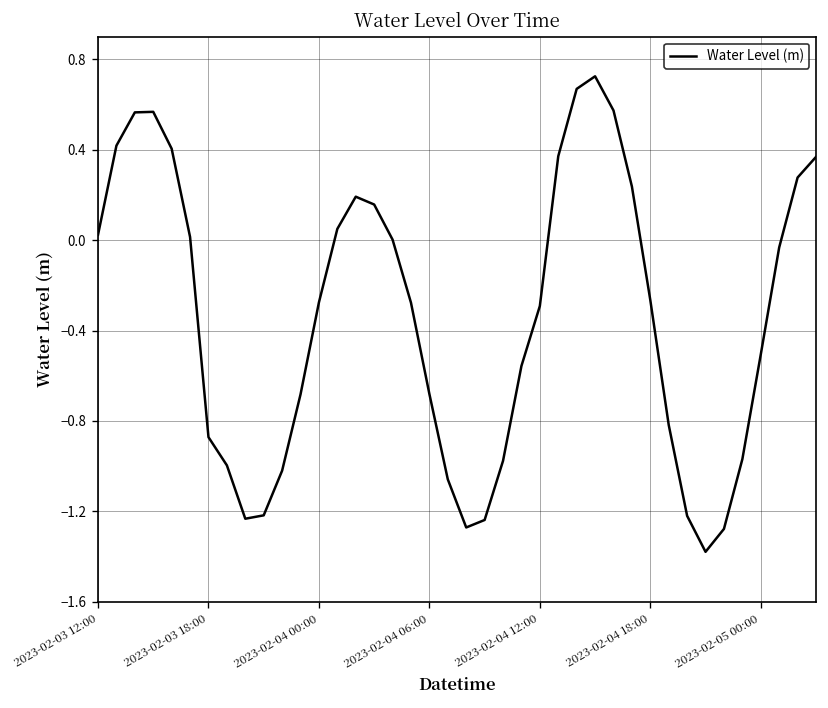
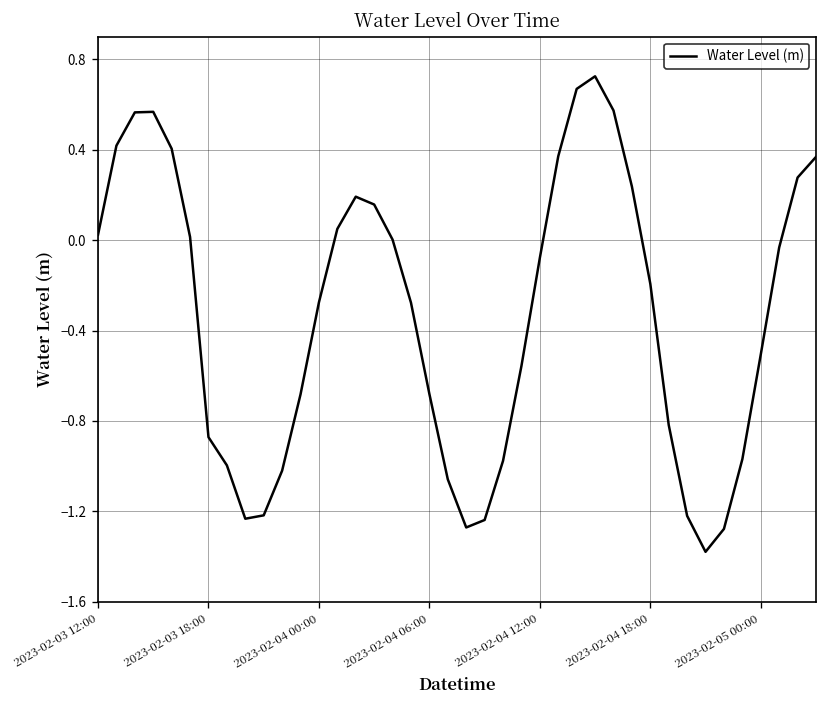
  {
    "2023-02-03 12:00": 0.02,
    "2023-02-03 18:00": -0.87,
    "2023-02-04 00:00": -0.28,
    "2023-02-04 06:00": -0.68,
-   "2023-02-04 12:00": -0.29,
-   "2023-02-04 18:00": -0.27,
+   "2023-02-04 12:00": -0.08,
+   "2023-02-04 18:00": -0.19,
    "2023-02-05 00:00": -0.51
  }
